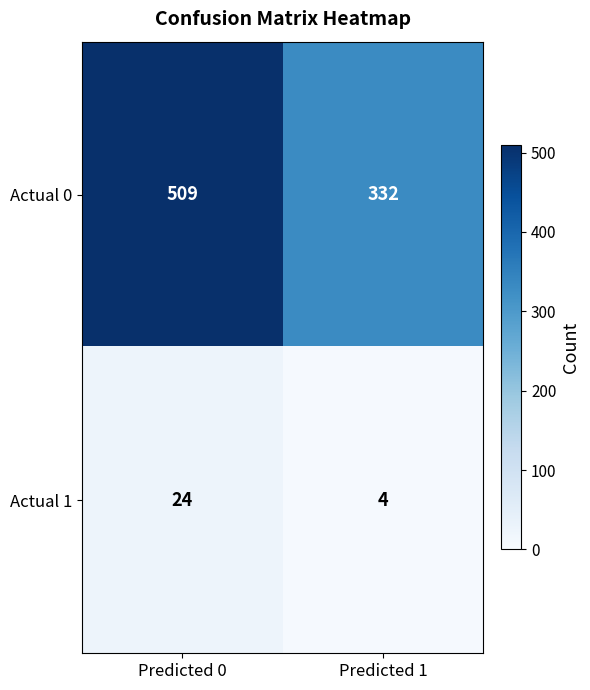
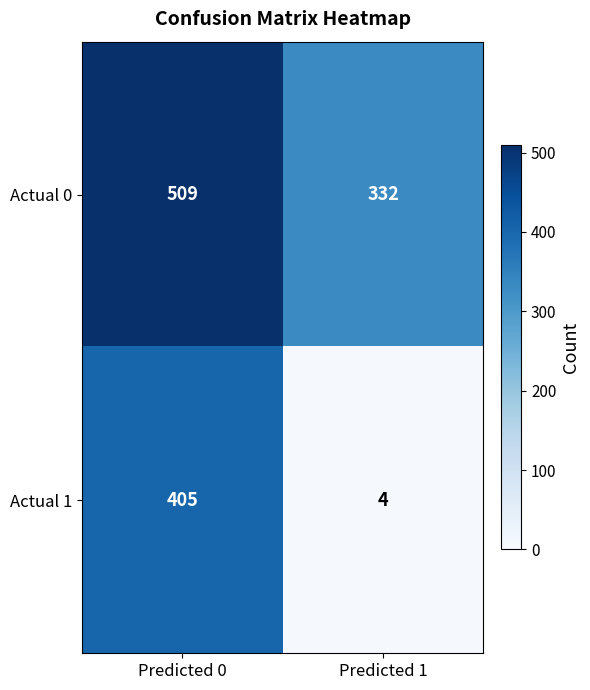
  {
    "Actual 0": {
      "Predicted 0": 509,
      "Predicted 1": 332
    },
    "Actual 1": {
-     "Predicted 0": 24,
+     "Predicted 0": 405,
      "Predicted 1": 4
    }
  }
